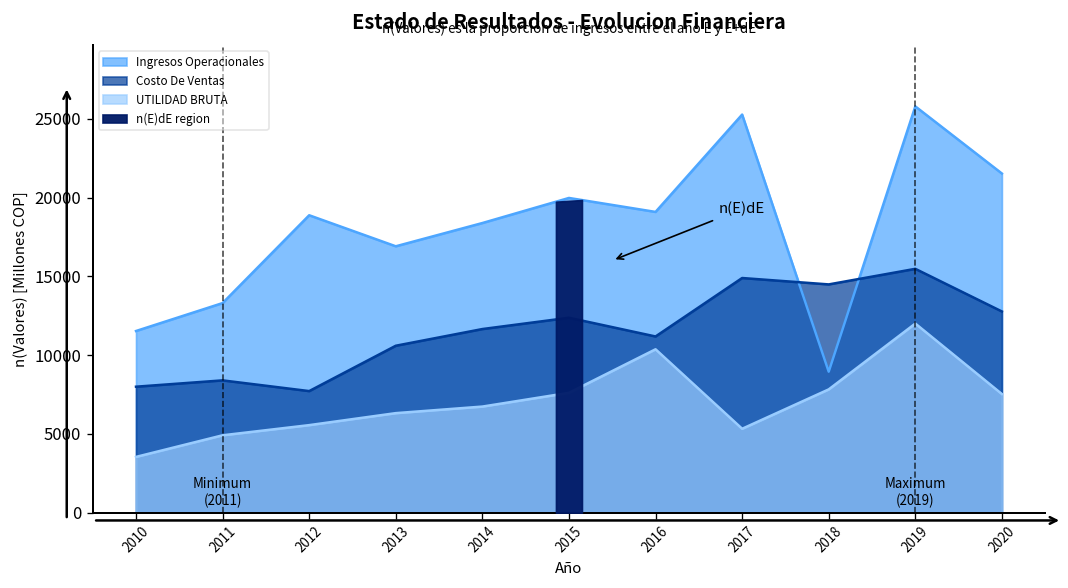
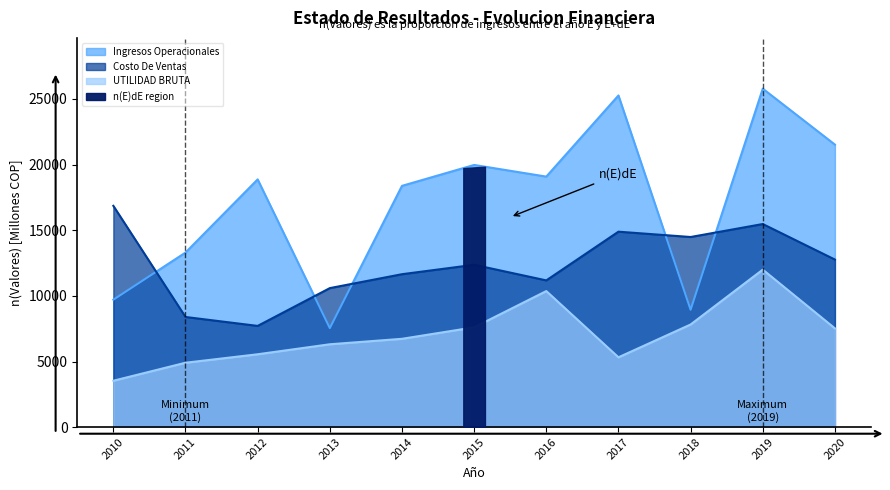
  {
    "Ingresos Operacionales": {
-     "2010": 11500,
+     "2010": 9700,
      "2011": 13300,
      "2012": 18900,
-     "2013": 16900,
+     "2013": 7500,
      "2014": 18400,
      "2015": 20000,
      "2016": 19100,
      "2017": 25300,
      "2018": 8900,
      "2019": 25800,
      "2020": 21500
    },
    "Costo De Ventas": {
-     "2010": 8000,
+     "2010": 16900,
      "2011": 8400,
      "2012": 7700,
      "2013": 10600,
      "2014": 11700,
      "2015": 12400,
      "2016": 11200,
      "2017": 14900,
      "2018": 14500,
      "2019": 15500,
      "2020": 12800
    },
    "UTILIDAD BRUTA": {
      "2010": 3500,
      "2011": 4900,
      "2012": 5600,
      "2013": 6300,
      "2014": 6700,
      "2015": 7600,
      "2016": 10400,
      "2017": 5300,
      "2018": 7800,
      "2019": 12000,
      "2020": 7500
    }
  }
